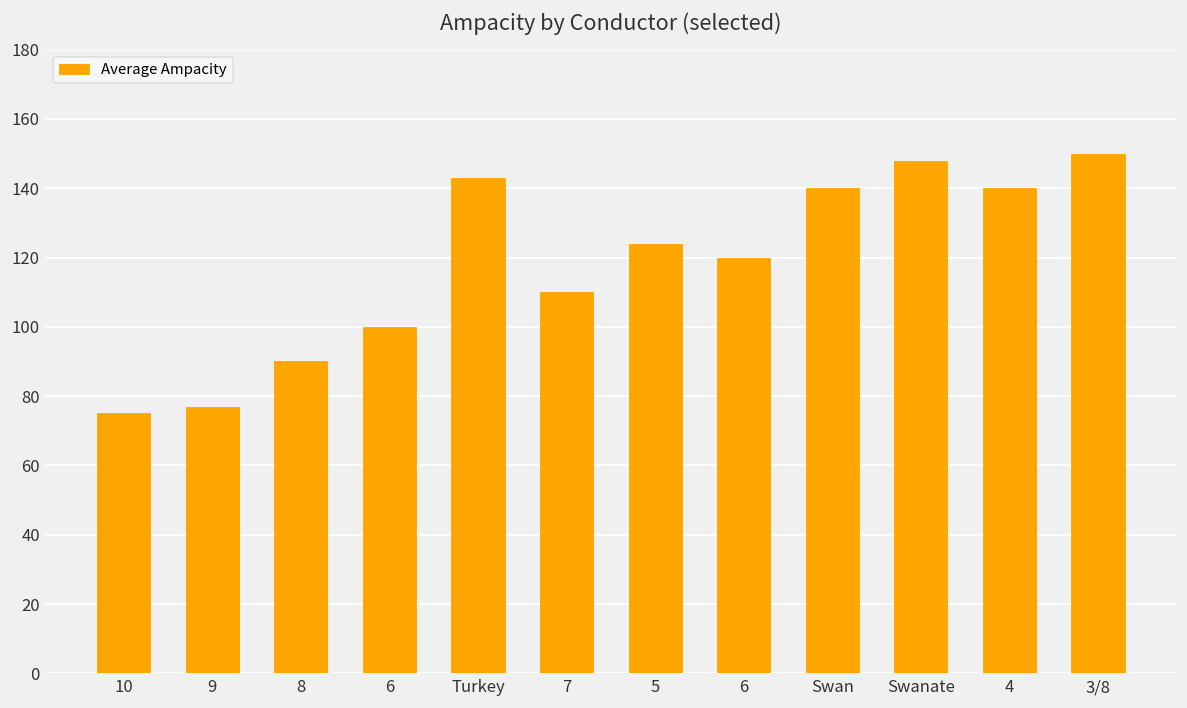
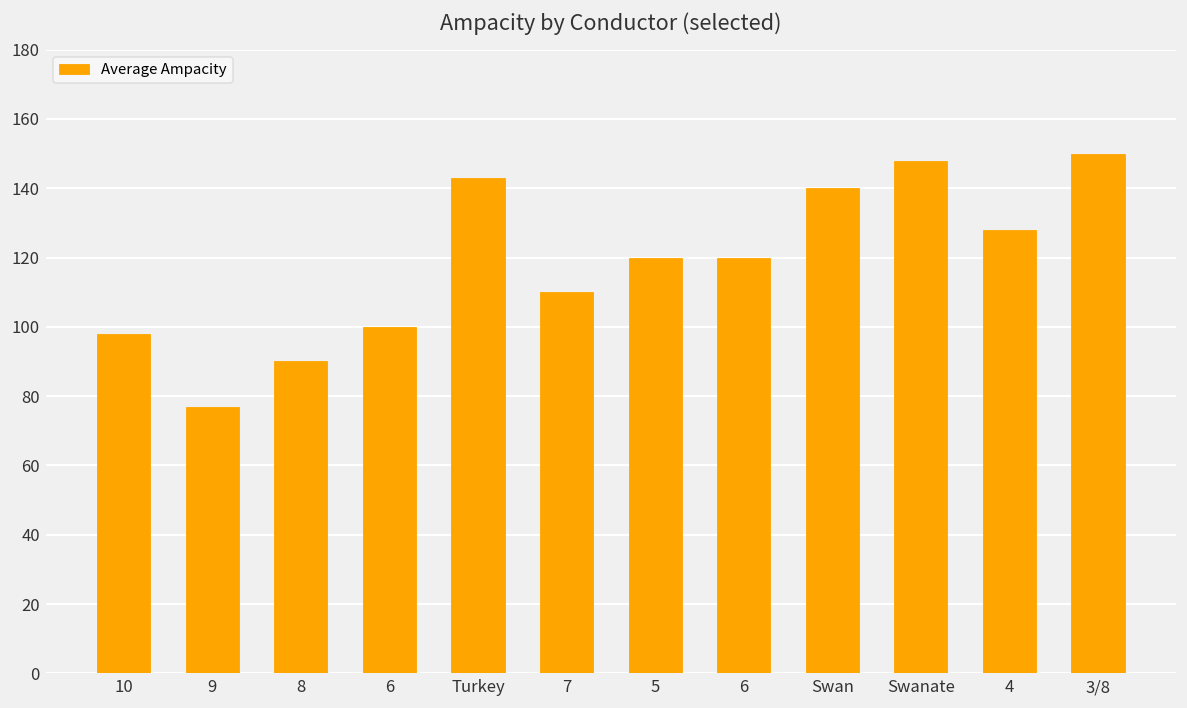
  {
-   "10": 75,
+   "10": 98,
    "9": 77,
    "8": 90,
    "Turkey": 143,
    "7": 110,
-   "5": 124,
+   "5": 120,
    "Swan": 140,
    "Swanate": 148,
-   "4": 140,
+   "4": 128,
    "3/8": 150
  }
